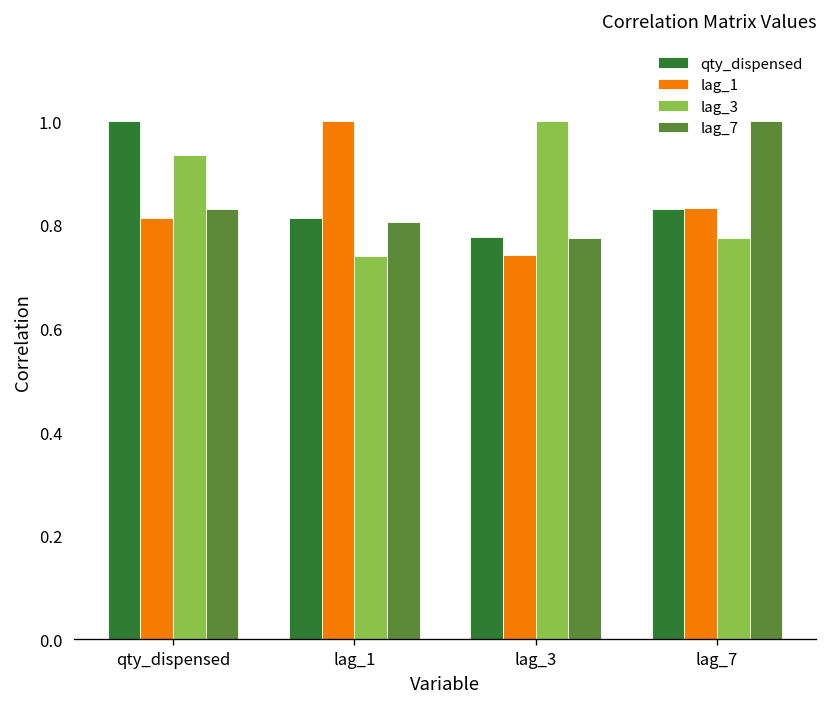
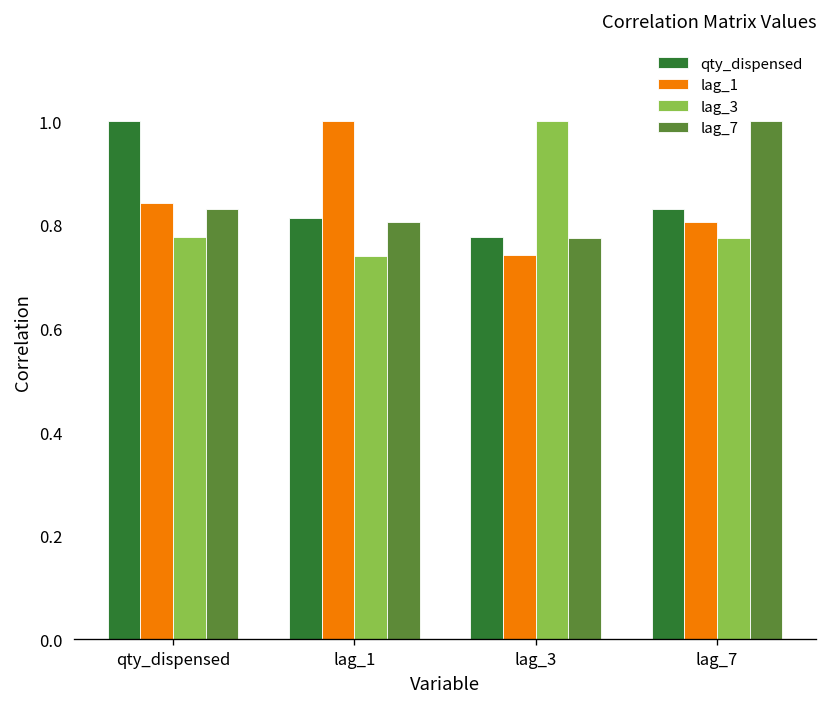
  {
    "lag_1": {
-     "qty_dispensed": 0.81,
+     "qty_dispensed": 0.84,
      "lag_1": 1.00,
      "lag_3": 0.74,
-     "lag_7": 0.83
+     "lag_7": 0.81
    },
    "lag_3": {
-     "qty_dispensed": 0.93,
+     "qty_dispensed": 0.78,
      "lag_1": 0.74,
      "lag_3": 1.00,
      "lag_7": 0.77
    }
  }
